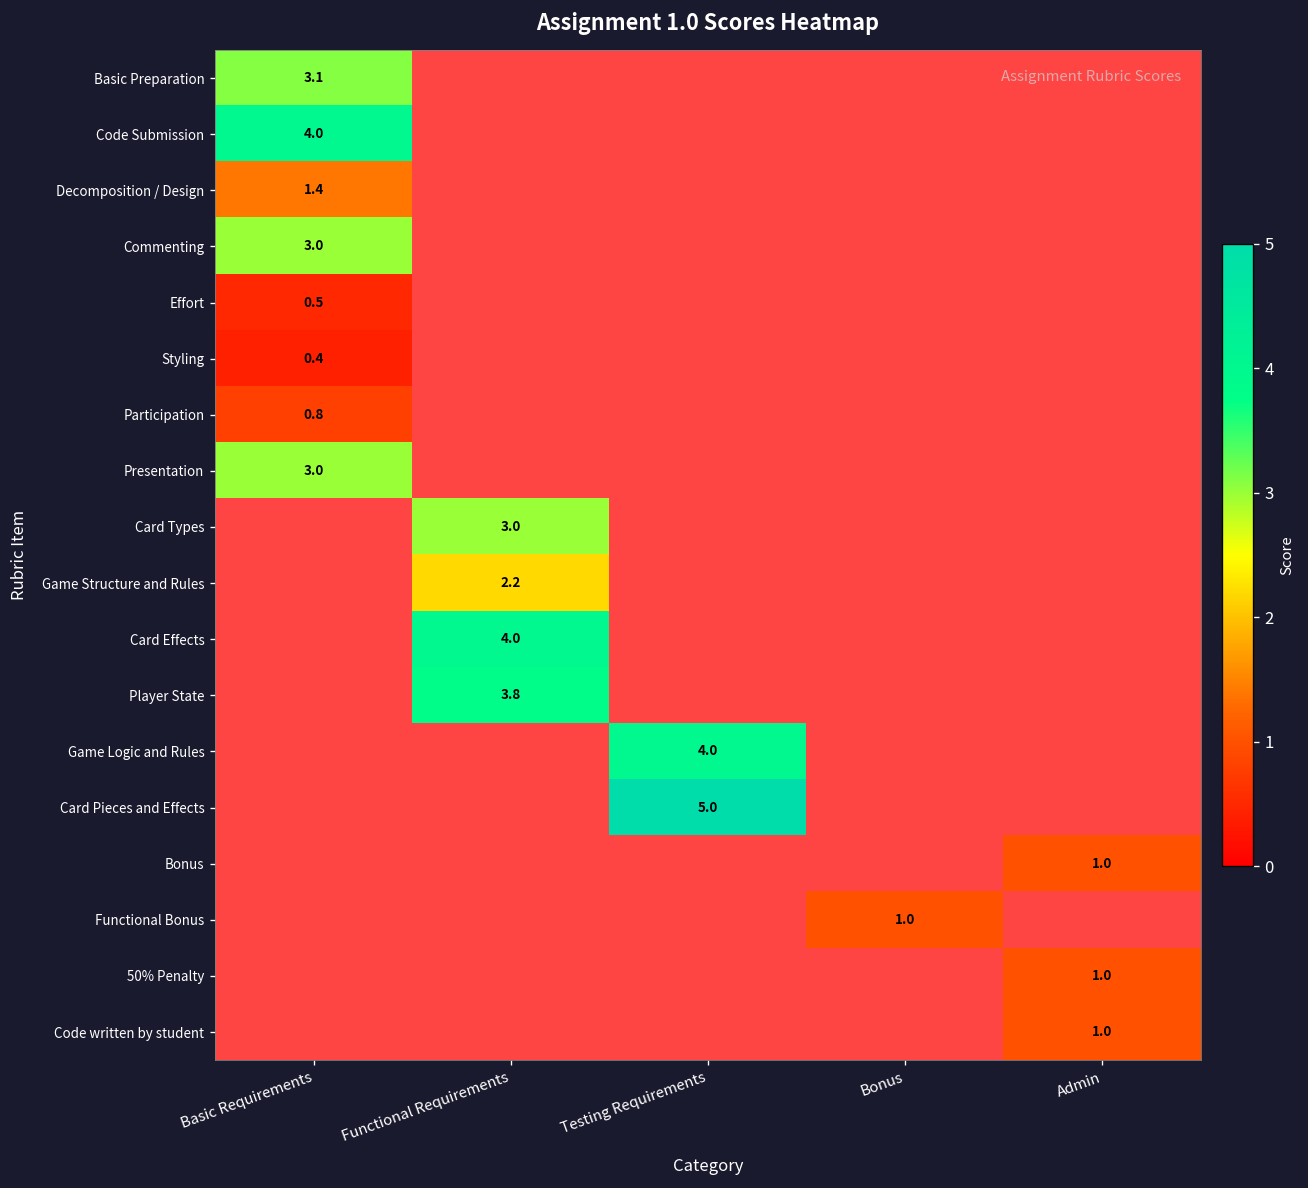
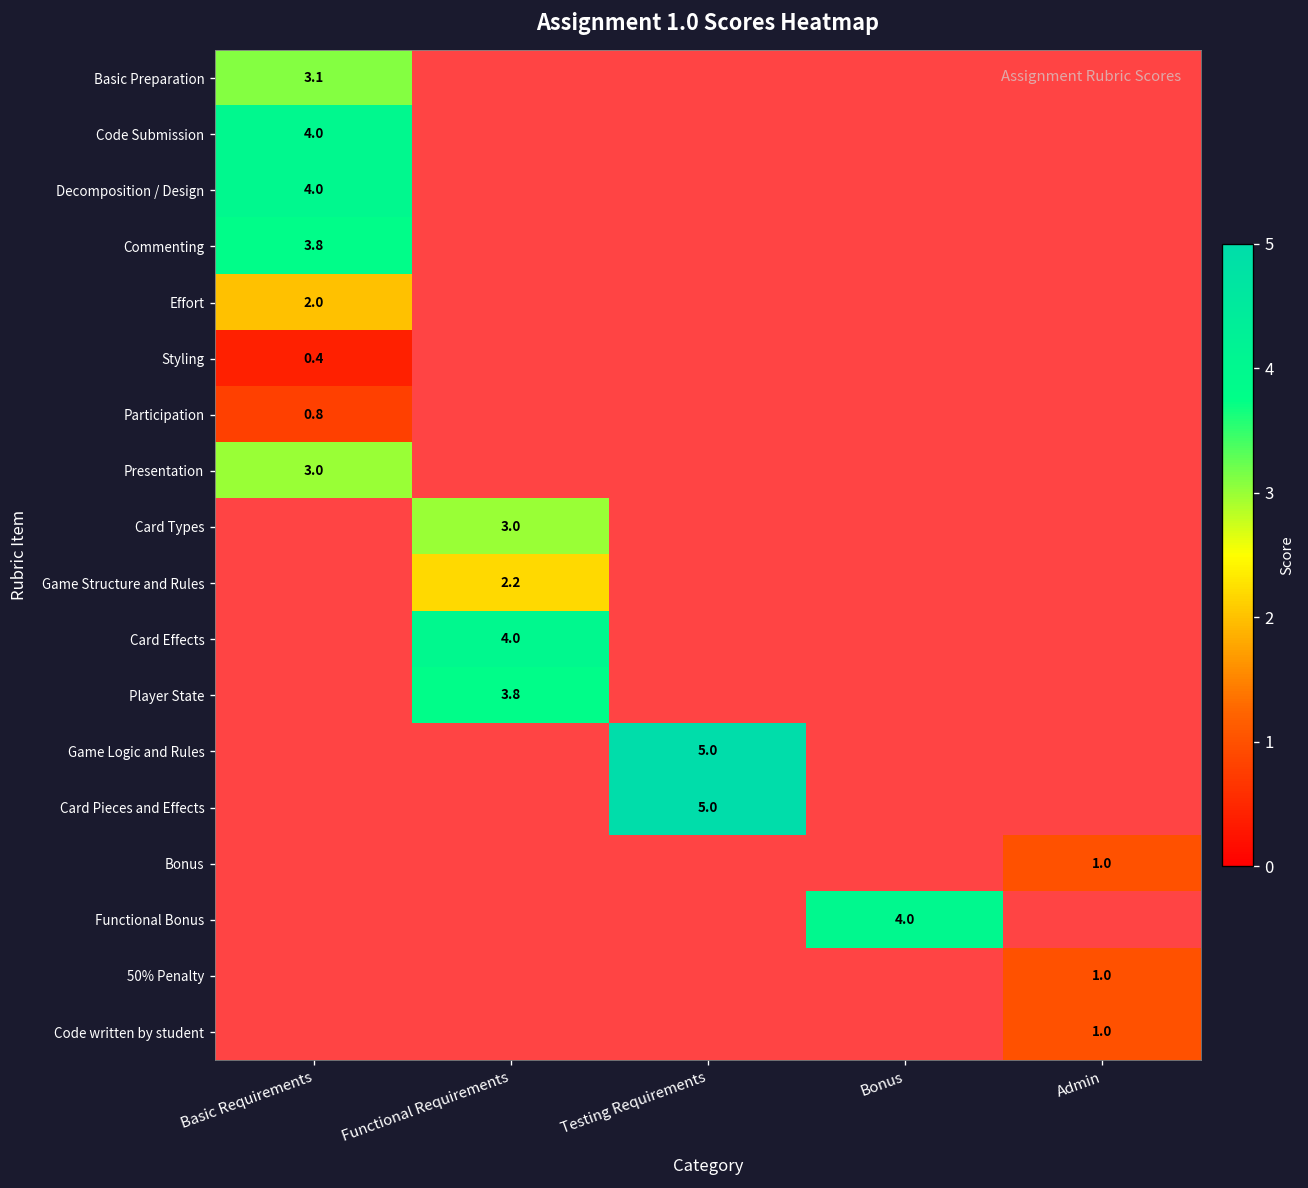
  {
    "Basic Preparation": {
      "Basic Requirements": 3.1
    },
    "Code Submission": {
      "Basic Requirements": 4.0
    },
    "Decomposition / Design": {
-     "Basic Requirements": 1.4
+     "Basic Requirements": 4.0
    },
    "Commenting": {
-     "Basic Requirements": 3.0
+     "Basic Requirements": 3.8
    },
    "Effort": {
-     "Basic Requirements": 0.5
+     "Basic Requirements": 2.0
    },
    "Styling": {
      "Basic Requirements": 0.4
    },
    "Participation": {
      "Basic Requirements": 0.8
    },
    "Presentation": {
      "Basic Requirements": 3.0
    },
    "Card Types": {
      "Functional Requirements": 3.0
    },
    "Game Structure and Rules": {
      "Functional Requirements": 2.2
    },
    "Card Effects": {
      "Functional Requirements": 4.0
    },
    "Player State": {
      "Functional Requirements": 3.8
    },
    "Game Logic and Rules": {
-     "Testing Requirements": 4.0
+     "Testing Requirements": 5.0
    },
    "Card Pieces and Effects": {
      "Testing Requirements": 5.0
    },
    "Bonus": {
      "Admin": 1.0
    },
    "Functional Bonus": {
-     "Bonus": 1.0
+     "Bonus": 4.0
    },
    "50% Penalty": {
      "Admin": 1.0
    },
    "Code written by student": {
      "Admin": 1.0
    }
  }
